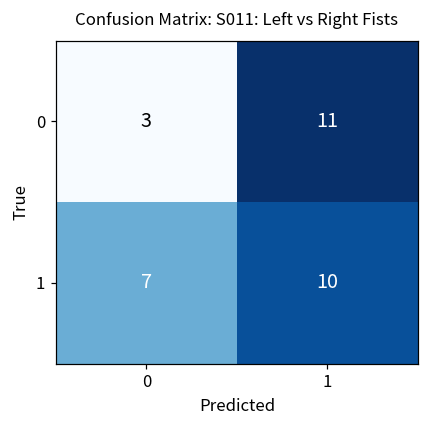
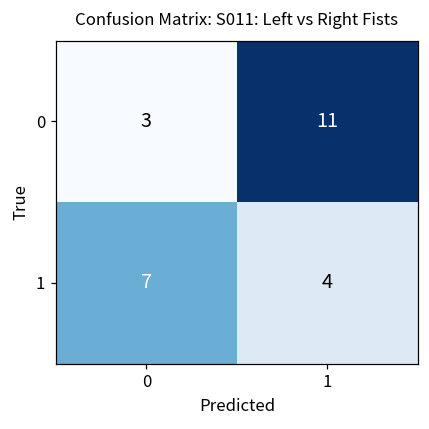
  {
    "0": {
      "0": 3,
      "1": 11
    },
    "1": {
      "0": 7,
-     "1": 10
+     "1": 4
    }
  }
